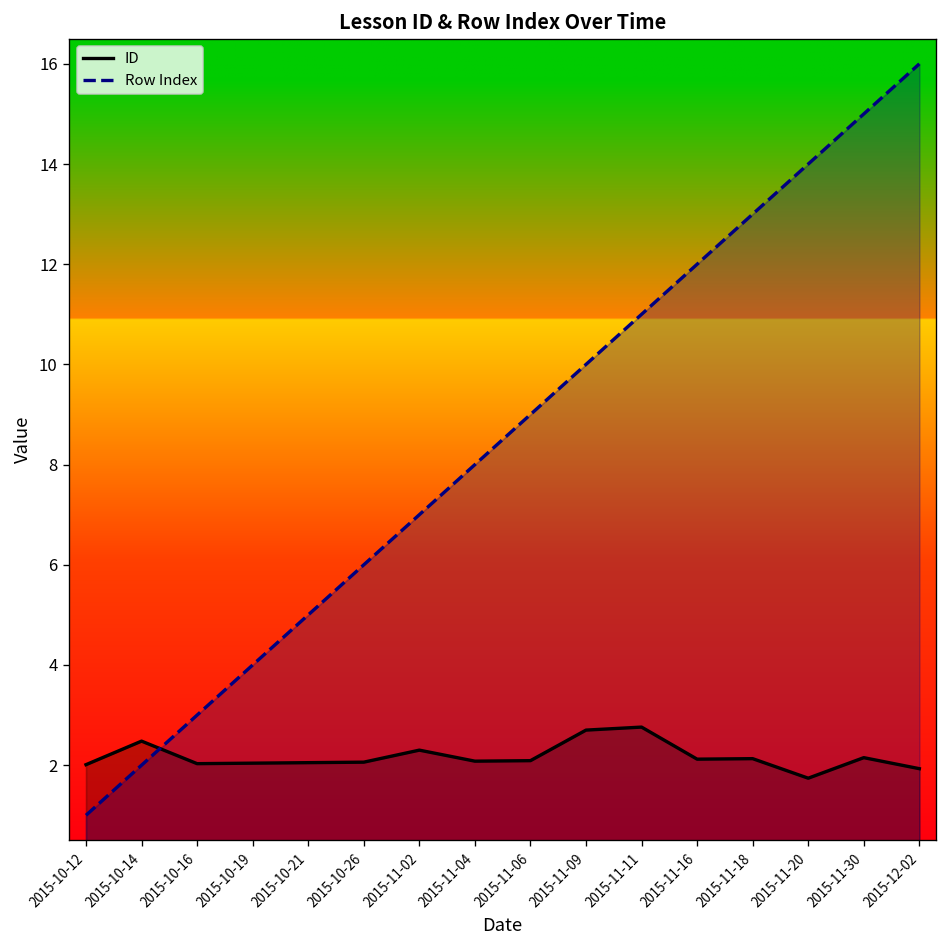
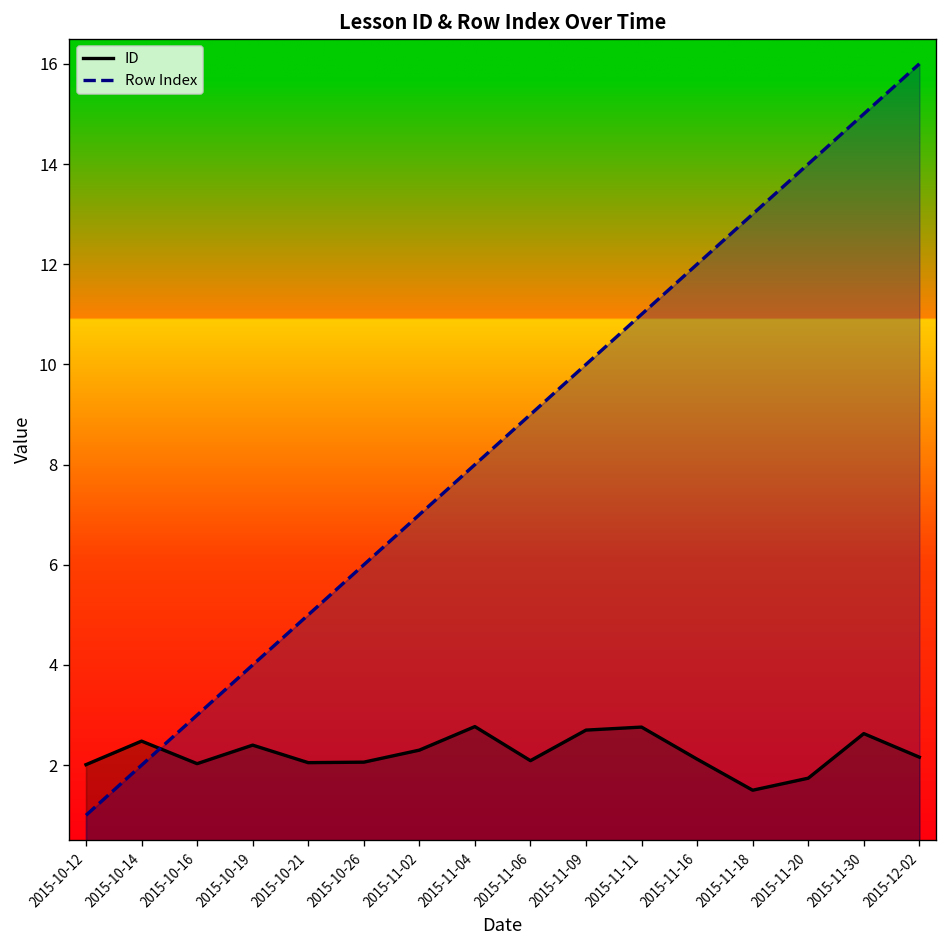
  {
    "ID": {
      "2015-10-12": 2.0,
      "2015-10-14": 2.5,
      "2015-10-16": 2.0,
-     "2015-10-19": 2.0,
+     "2015-10-19": 2.4,
      "2015-10-21": 2.1,
      "2015-10-26": 2.1,
      "2015-11-02": 2.3,
-     "2015-11-04": 2.1,
+     "2015-11-04": 2.8,
      "2015-11-06": 2.1,
      "2015-11-09": 2.7,
      "2015-11-11": 2.8,
      "2015-11-16": 2.1,
-     "2015-11-18": 2.1,
+     "2015-11-18": 1.5,
      "2015-11-20": 1.7,
-     "2015-11-30": 2.2,
-     "2015-12-02": 1.9
+     "2015-11-30": 2.6,
+     "2015-12-02": 2.2
    },
    "Row Index": {
      "2015-10-12": 1.0,
      "2015-10-14": 2.0,
      "2015-10-16": 3.0,
      "2015-10-19": 4.0,
      "2015-10-21": 5.0,
      "2015-10-26": 6.0,
      "2015-11-02": 7.0,
      "2015-11-04": 8.0,
      "2015-11-06": 9.0,
      "2015-11-09": 10.0,
      "2015-11-11": 11.0,
      "2015-11-16": 12.0,
      "2015-11-18": 13.0,
      "2015-11-20": 14.0,
      "2015-11-30": 15.0,
      "2015-12-02": 16.0
    }
  }
